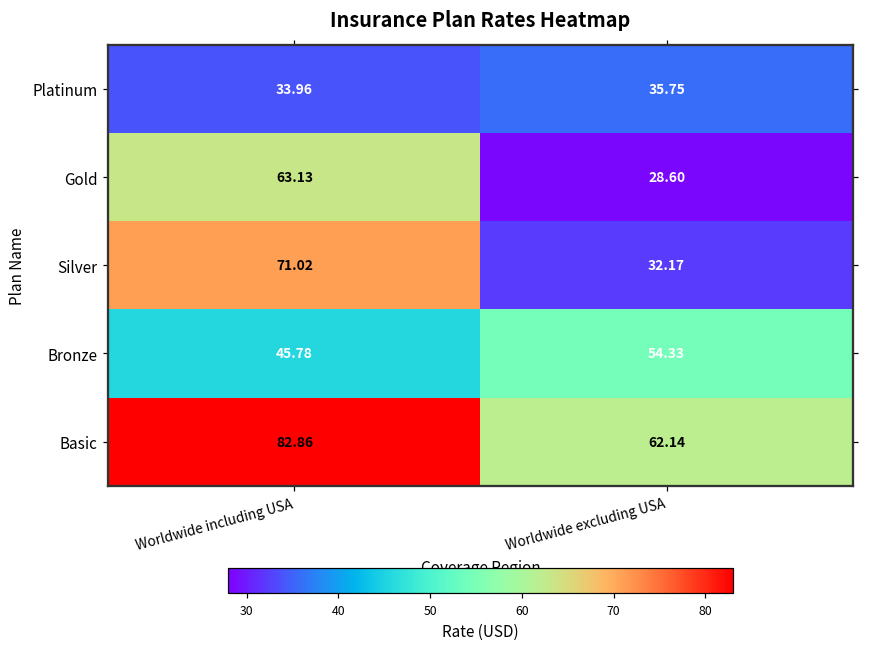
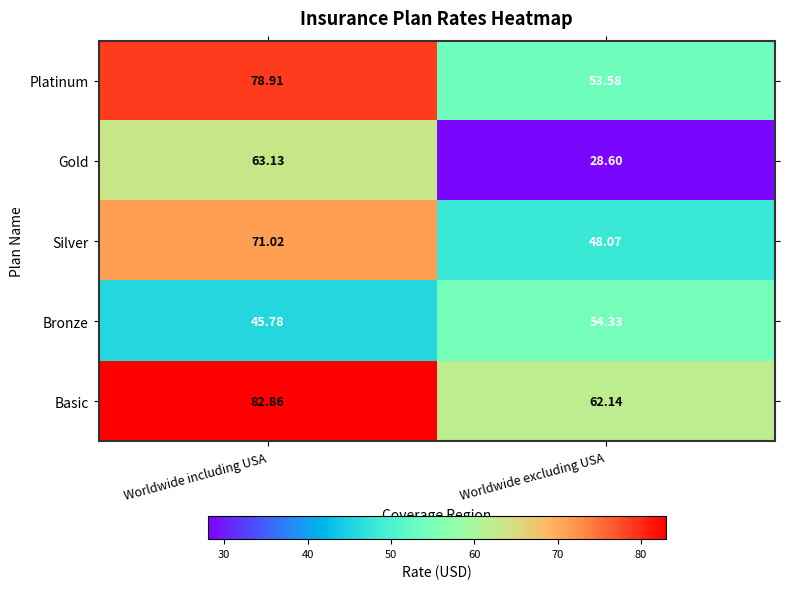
  {
    "Platinum": {
-     "Worldwide including USA": 33.96,
-     "Worldwide excluding USA": 35.75
+     "Worldwide including USA": 78.91,
+     "Worldwide excluding USA": 53.58
    },
    "Gold": {
      "Worldwide including USA": 63.13,
      "Worldwide excluding USA": 28.60
    },
    "Silver": {
      "Worldwide including USA": 71.02,
-     "Worldwide excluding USA": 32.17
+     "Worldwide excluding USA": 48.07
    },
    "Bronze": {
      "Worldwide including USA": 45.78,
      "Worldwide excluding USA": 54.33
    },
    "Basic": {
      "Worldwide including USA": 82.86,
      "Worldwide excluding USA": 62.14
    }
  }
